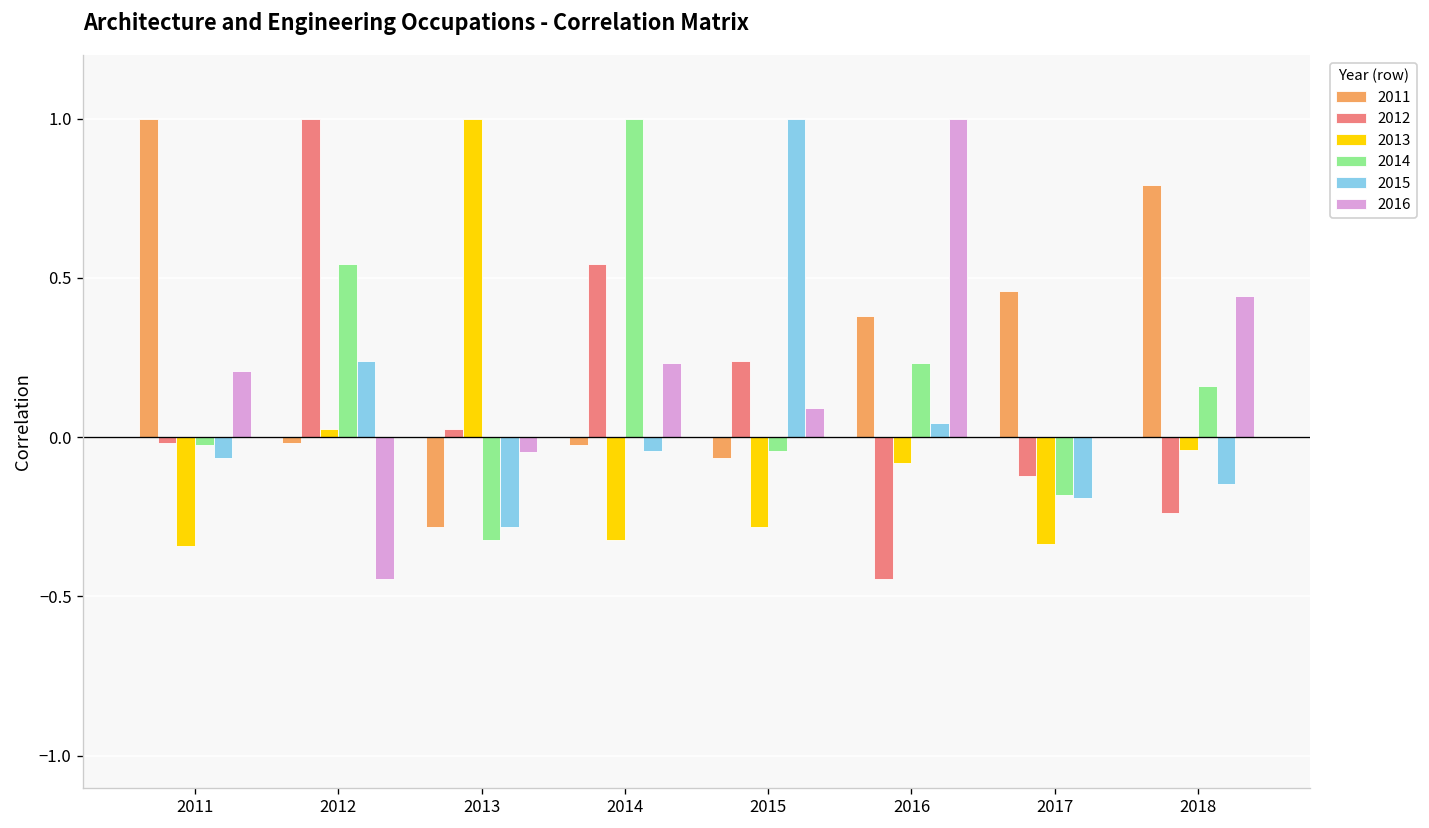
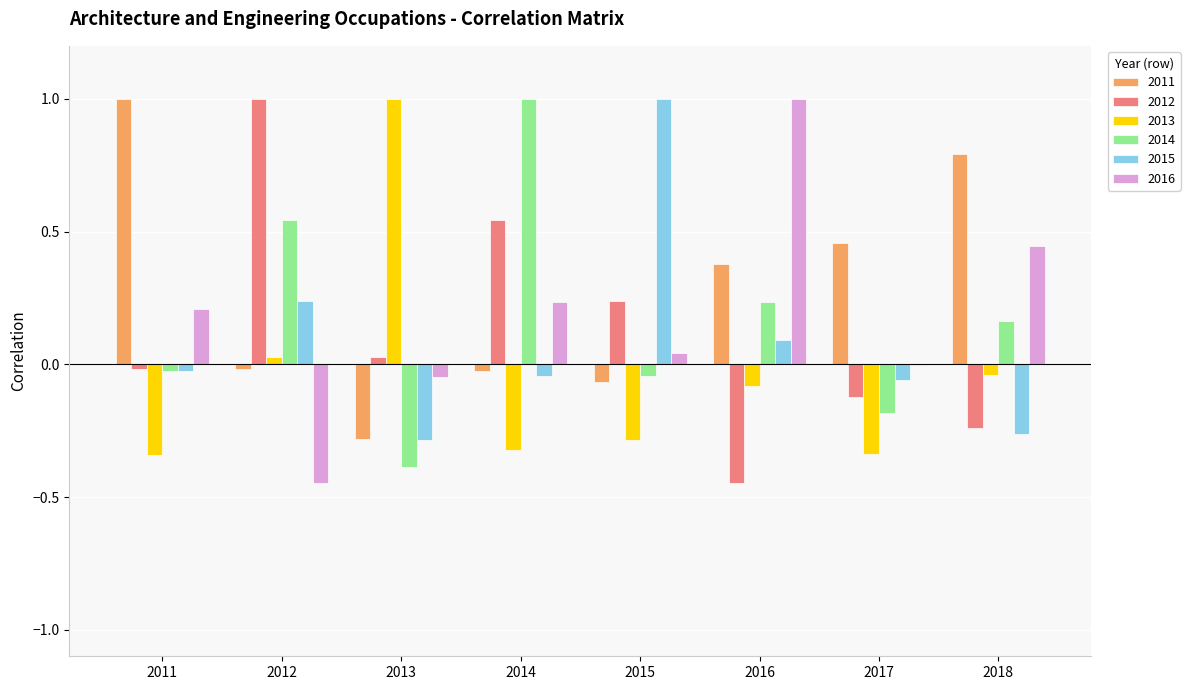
  {
    "2013": {
      "2011": -0.34,
      "2012": 0.03,
      "2013": 1.00,
      "2014": -0.32,
      "2015": -0.28,
      "2016": -0.08,
      "2017": -0.34,
      "2018": -0.04
    },
    "2014": {
      "2011": -0.02,
      "2012": 0.54,
-     "2013": -0.32,
+     "2013": -0.39,
      "2014": 1.00,
      "2015": -0.04,
      "2016": 0.23,
      "2017": -0.18,
      "2018": 0.16
    },
    "2015": {
-     "2011": -0.06,
+     "2011": -0.02,
      "2012": 0.24,
      "2013": -0.28,
      "2014": -0.04,
      "2015": 1.00,
-     "2016": 0.05,
-     "2017": -0.19,
-     "2018": -0.15
+     "2016": 0.09,
+     "2017": -0.06,
+     "2018": -0.26
    },
    "2016": {
      "2011": 0.21,
      "2012": -0.45,
      "2013": -0.05,
      "2014": 0.23,
-     "2015": 0.09,
+     "2015": 0.04,
      "2016": 1.00,
      "2018": 0.44
    }
  }
